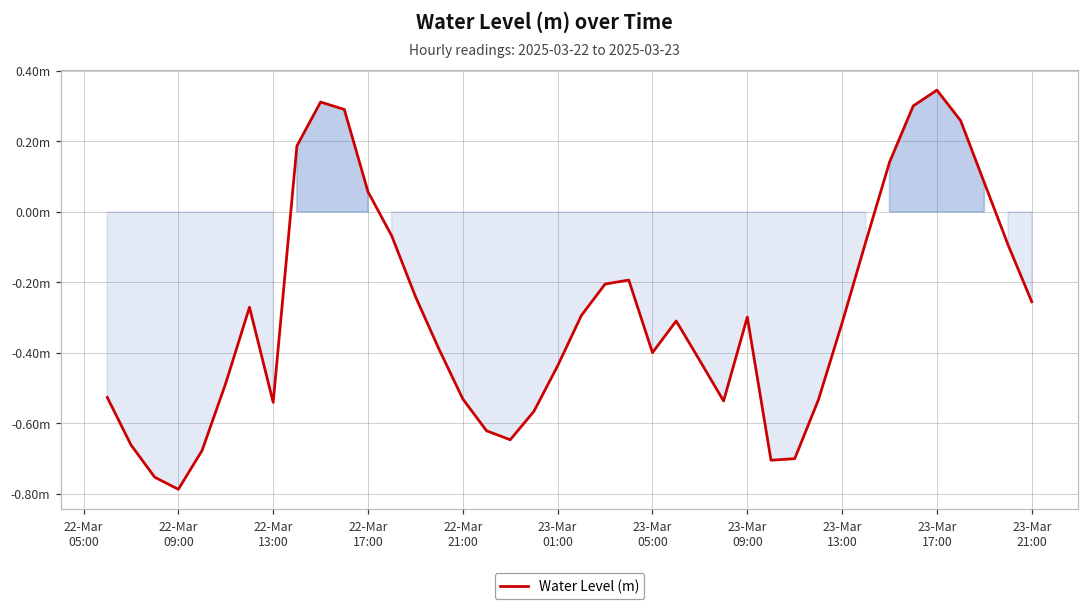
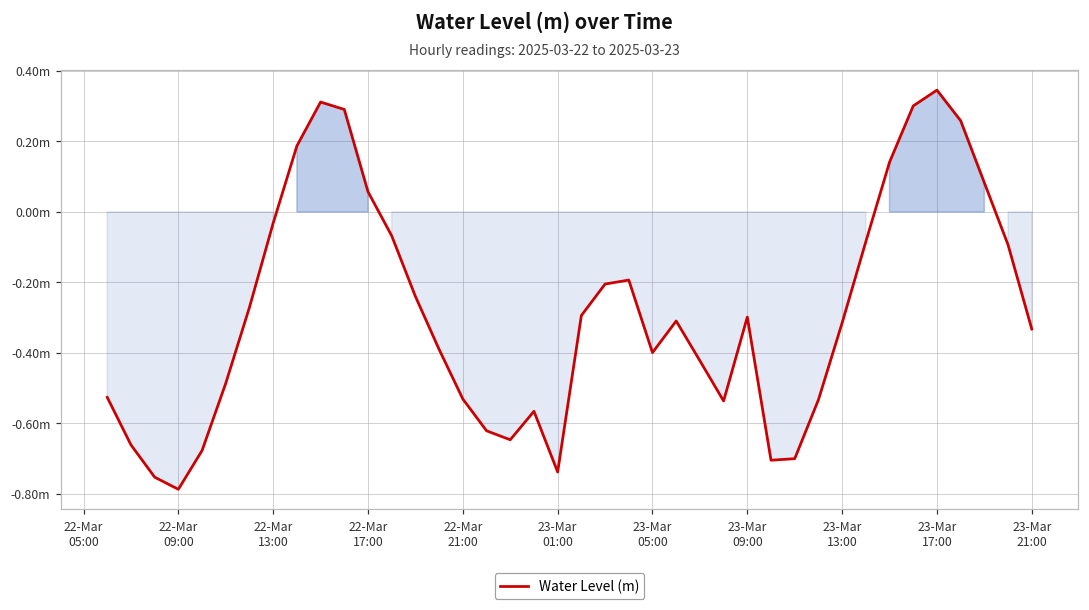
  {
    "22-Mar 09:00": "-0.79m",
-   "22-Mar 13:00": "-0.54m",
+   "22-Mar 13:00": "-0.03m",
    "22-Mar 17:00": "0.06m",
    "22-Mar 21:00": "-0.53m",
-   "23-Mar 01:00": "-0.44m",
+   "23-Mar 01:00": "-0.74m",
    "23-Mar 05:00": "-0.40m",
    "23-Mar 09:00": "-0.30m",
    "23-Mar 13:00": "-0.31m",
    "23-Mar 17:00": "0.35m",
-   "23-Mar 21:00": "-0.25m"
+   "23-Mar 21:00": "-0.33m"
  }
